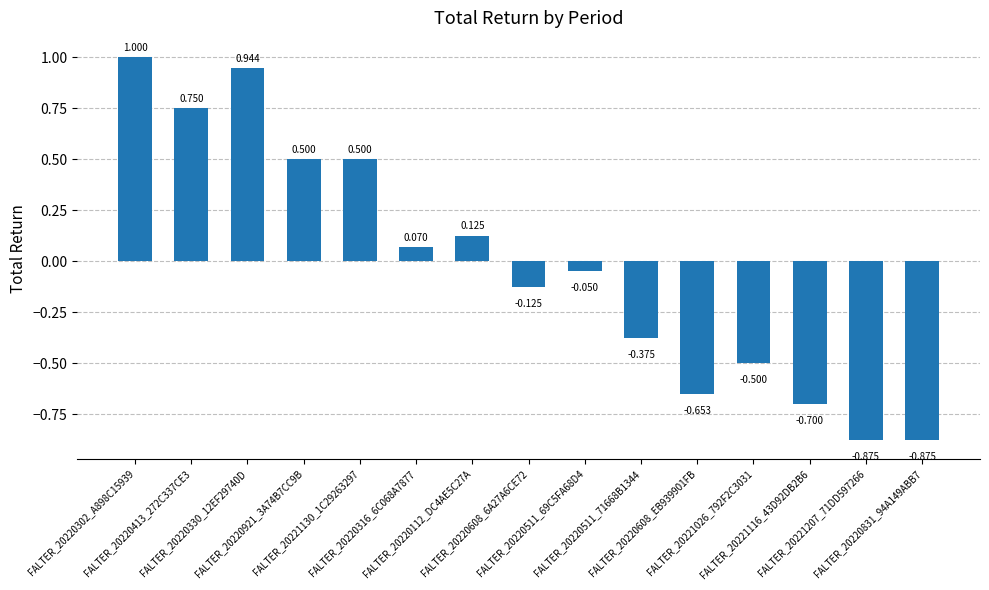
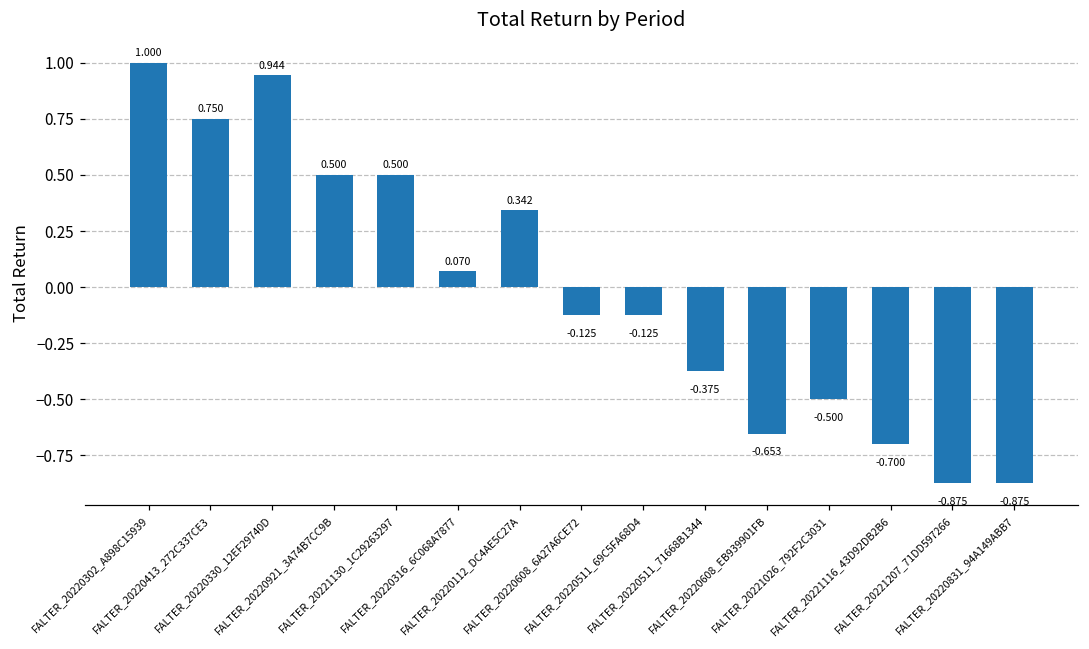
  {
    "FALTER_20220302_A898C15939": 1.000,
    "FALTER_20220413_272C337CE3": 0.750,
    "FALTER_20220330_12EF29740D": 0.944,
    "FALTER_20220921_3A74B7CC9B": 0.500,
    "FALTER_20221130_1C29263297": 0.500,
    "FALTER_20220316_6C068A7877": 0.070,
-   "FALTER_20220112_DC4AE5C27A": 0.125,
+   "FALTER_20220112_DC4AE5C27A": 0.342,
    "FALTER_20220608_6A27A6CE72": -0.125,
-   "FALTER_20220511_69C5FA68D4": -0.050,
+   "FALTER_20220511_69C5FA68D4": -0.125,
    "FALTER_20220511_71668B1344": -0.375,
    "FALTER_20220608_EB939901FB": -0.653,
    "FALTER_20221026_792F2C3031": -0.500,
    "FALTER_20221116_43D92DB2B6": -0.700,
    "FALTER_20221207_71DD597266": -0.875,
    "FALTER_20220831_94A149ABB7": -0.875
  }
